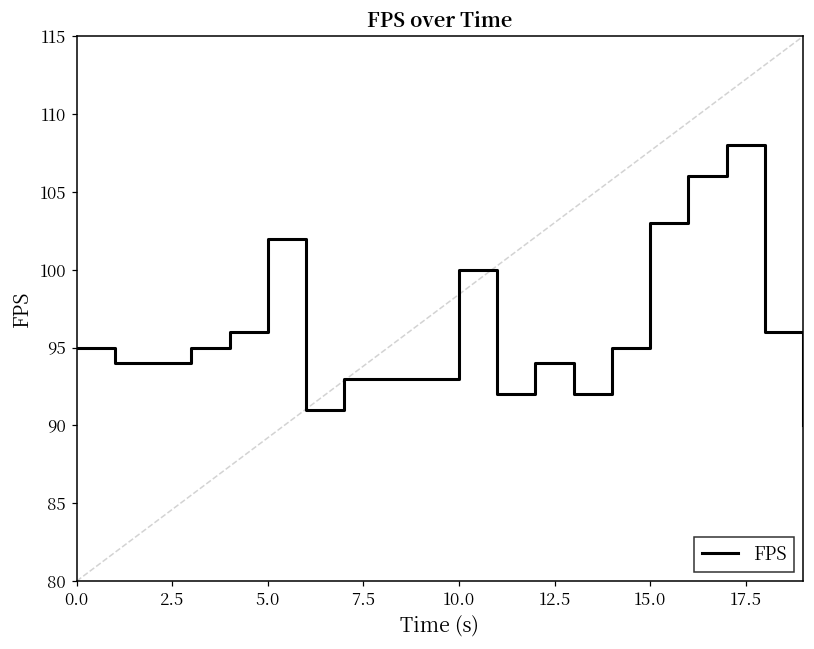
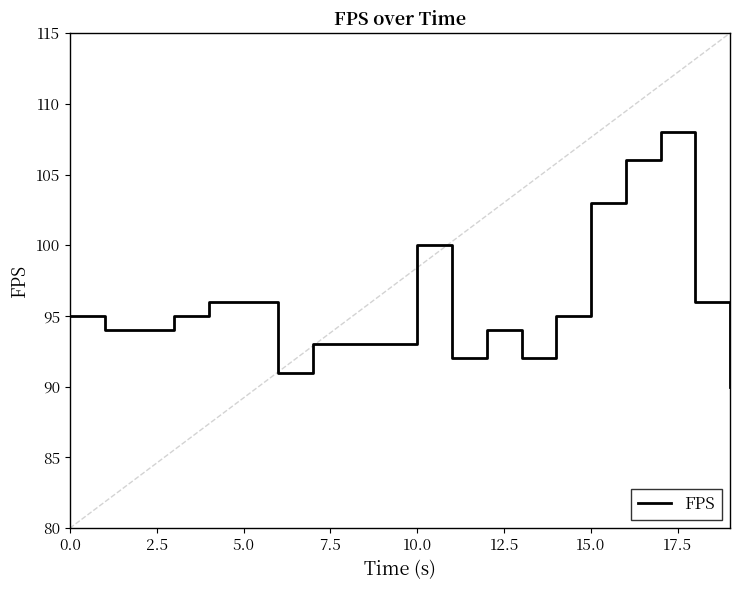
  {
    "FPS": {
      "0.0": 95,
-     "5.0": 102,
+     "5.0": 96,
      "10.0": 100,
      "15.0": 103
    }
  }
